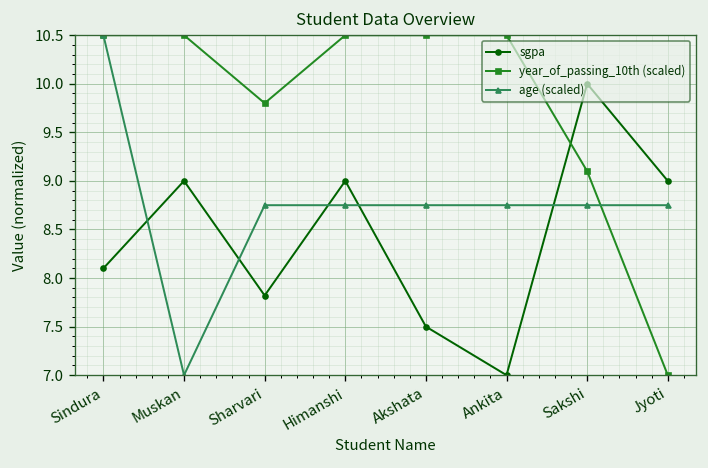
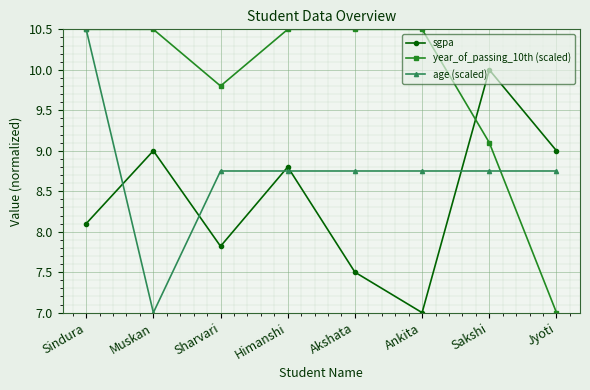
  {
    "sgpa": {
      "Sindura": 8.1,
      "Muskan": 9.0,
      "Sharvari": 7.8,
-     "Himanshi": 9.0,
+     "Himanshi": 8.8,
      "Akshata": 7.5,
      "Ankita": 7.0,
      "Jyoti": 9.0
    }
  }
